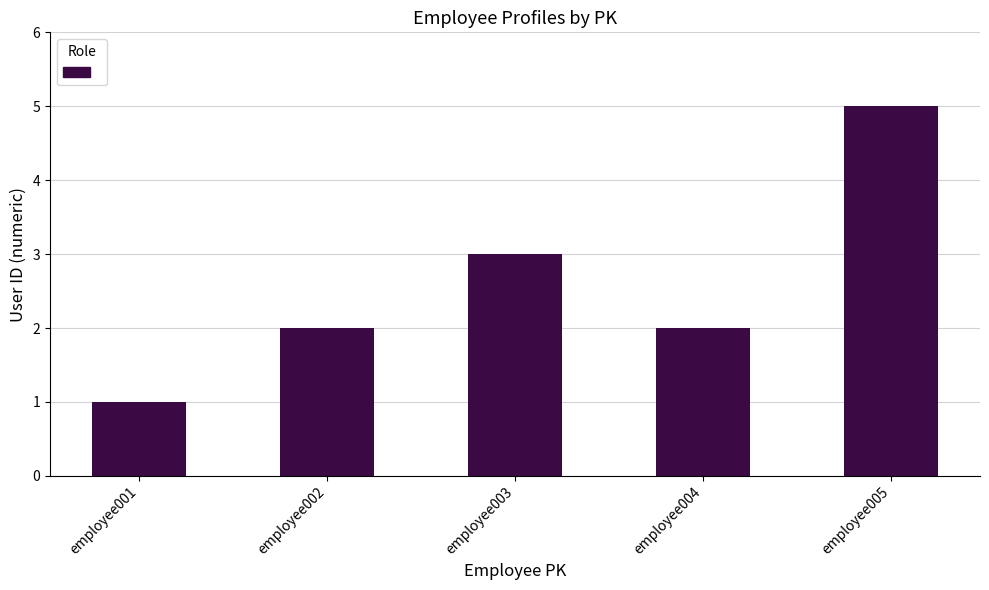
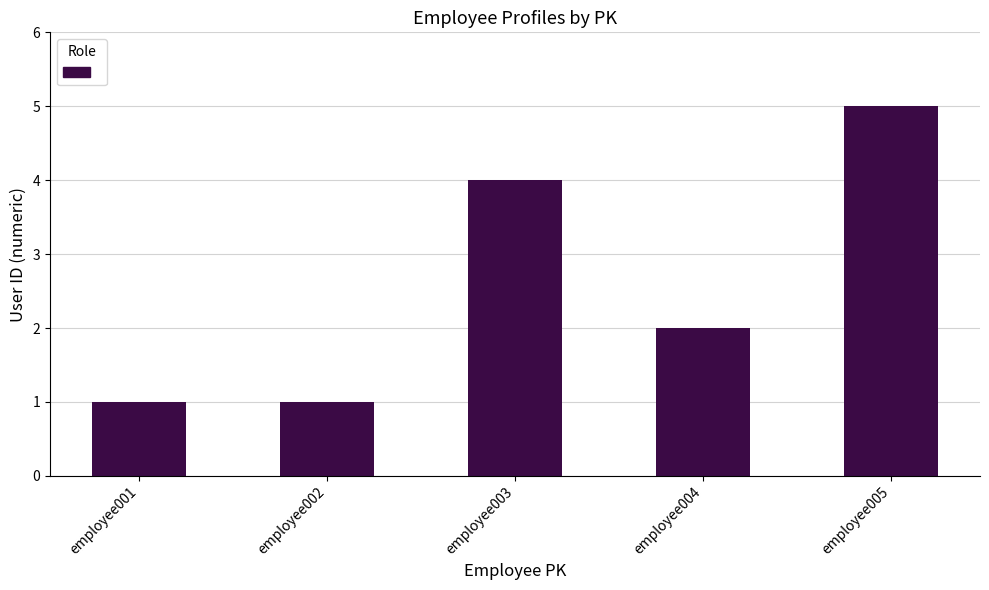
  {
    "employee001": 1,
-   "employee002": 2,
-   "employee003": 3,
+   "employee002": 1,
+   "employee003": 4,
    "employee004": 2,
    "employee005": 5
  }
